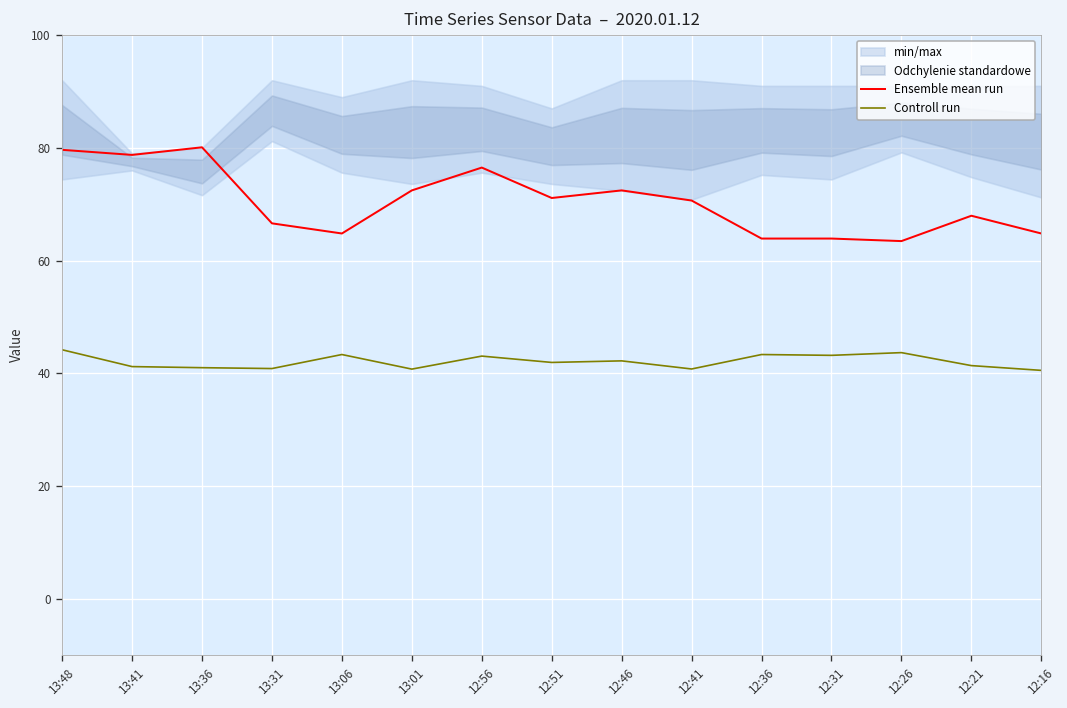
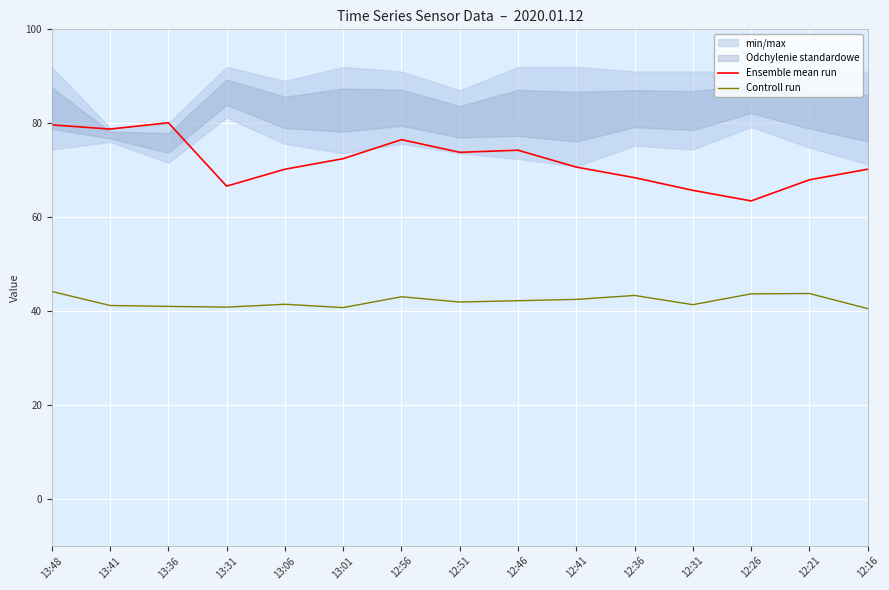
  {
    "Ensemble mean run": {
      "13:48": 80,
      "13:31": 67,
-     "13:06": 65,
+     "13:06": 70,
      "13:01": 72,
      "12:56": 77,
-     "12:51": 71,
-     "12:46": 72,
+     "12:51": 74,
+     "12:46": 74,
      "12:41": 71,
-     "12:36": 64,
-     "12:31": 64,
+     "12:36": 68,
+     "12:31": 66,
      "12:26": 63,
      "12:21": 68,
-     "12:16": 65
+     "12:16": 70
    },
    "Controll run": {
      "13:48": 44,
      "13:41": 41,
      "13:36": 41,
      "13:31": 41,
-     "13:06": 43,
+     "13:06": 41,
      "13:01": 41,
      "12:56": 43,
      "12:51": 42,
      "12:46": 42,
-     "12:41": 41,
+     "12:41": 42,
      "12:36": 43,
-     "12:31": 43,
+     "12:31": 41,
      "12:26": 44,
-     "12:21": 41,
+     "12:21": 44,
      "12:16": 41
    }
  }
